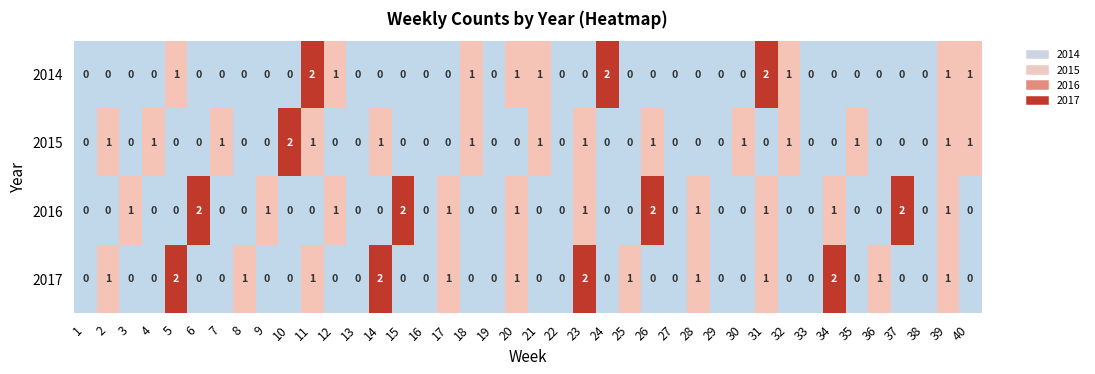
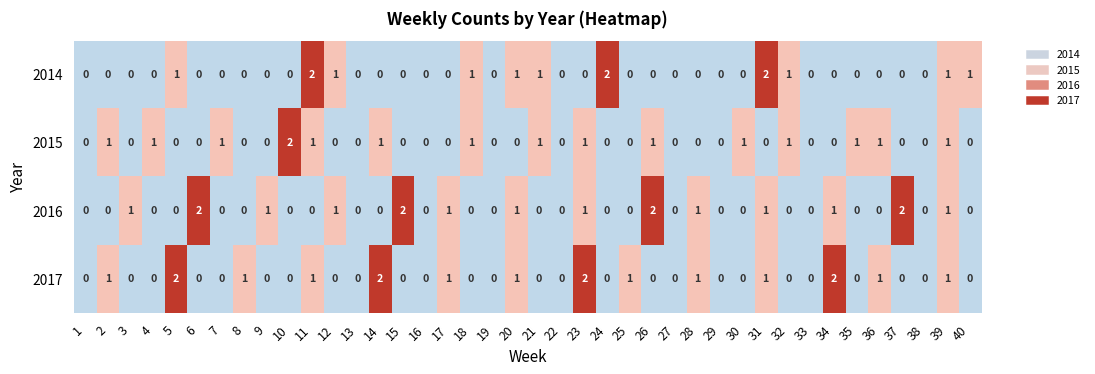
  {
    "2014": {
      "1": 0,
      "2": 0,
      "3": 0,
      "4": 0,
      "5": 1,
      "6": 0,
      "7": 0,
      "8": 0,
      "9": 0,
      "10": 0,
      "11": 2,
      "12": 1,
      "13": 0,
      "14": 0,
      "15": 0,
      "16": 0,
      "17": 0,
      "18": 1,
      "19": 0,
      "20": 1,
      "21": 1,
      "22": 0,
      "23": 0,
      "24": 2,
      "25": 0,
      "26": 0,
      "27": 0,
      "28": 0,
      "29": 0,
      "30": 0,
      "31": 2,
      "32": 1,
      "33": 0,
      "34": 0,
      "35": 0,
      "36": 0,
      "37": 0,
      "38": 0,
      "39": 1,
      "40": 1
    },
    "2015": {
      "1": 0,
      "2": 1,
      "3": 0,
      "4": 1,
      "5": 0,
      "6": 0,
      "7": 1,
      "8": 0,
      "9": 0,
      "10": 2,
      "11": 1,
      "12": 0,
      "13": 0,
      "14": 1,
      "15": 0,
      "16": 0,
      "17": 0,
      "18": 1,
      "19": 0,
      "20": 0,
      "21": 1,
      "22": 0,
      "23": 1,
      "24": 0,
      "25": 0,
      "26": 1,
      "27": 0,
      "28": 0,
      "29": 0,
      "30": 1,
      "31": 0,
      "32": 1,
      "33": 0,
      "34": 0,
      "35": 1,
-     "36": 0,
+     "36": 1,
      "37": 0,
      "38": 0,
      "39": 1,
-     "40": 1
+     "40": 0
    },
    "2016": {
      "1": 0,
      "2": 0,
      "3": 1,
      "4": 0,
      "5": 0,
      "6": 2,
      "7": 0,
      "8": 0,
      "9": 1,
      "10": 0,
      "11": 0,
      "12": 1,
      "13": 0,
      "14": 0,
      "15": 2,
      "16": 0,
      "17": 1,
      "18": 0,
      "19": 0,
      "20": 1,
      "21": 0,
      "22": 0,
      "23": 1,
      "24": 0,
      "25": 0,
      "26": 2,
      "27": 0,
      "28": 1,
      "29": 0,
      "30": 0,
      "31": 1,
      "32": 0,
      "33": 0,
      "34": 1,
      "35": 0,
      "36": 0,
      "37": 2,
      "38": 0,
      "39": 1,
      "40": 0
    },
    "2017": {
      "1": 0,
      "2": 1,
      "3": 0,
      "4": 0,
      "5": 2,
      "6": 0,
      "7": 0,
      "8": 1,
      "9": 0,
      "10": 0,
      "11": 1,
      "12": 0,
      "13": 0,
      "14": 2,
      "15": 0,
      "16": 0,
      "17": 1,
      "18": 0,
      "19": 0,
      "20": 1,
      "21": 0,
      "22": 0,
      "23": 2,
      "24": 0,
      "25": 1,
      "26": 0,
      "27": 0,
      "28": 1,
      "29": 0,
      "30": 0,
      "31": 1,
      "32": 0,
      "33": 0,
      "34": 2,
      "35": 0,
      "36": 1,
      "37": 0,
      "38": 0,
      "39": 1,
      "40": 0
    }
  }
